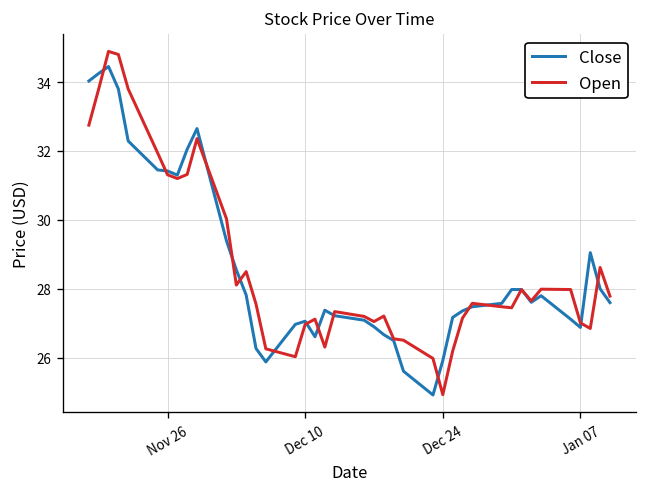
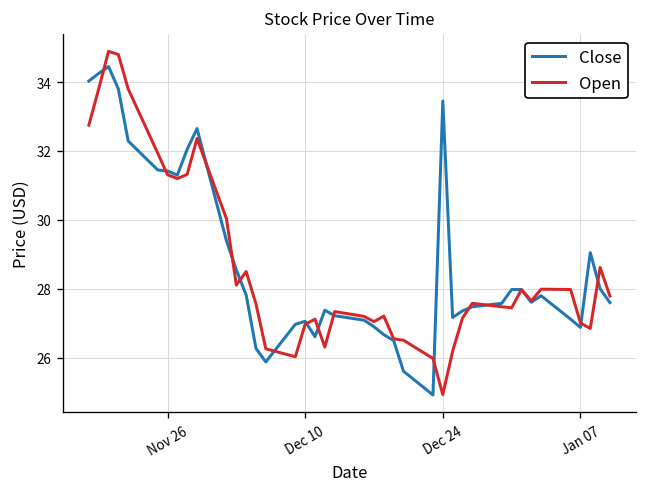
  {
    "Close": {
      "Nov 26": 31.4,
      "Dec 10": 27.1,
-     "Dec 24": 25.9,
+     "Dec 24": 33.5,
      "Jan 07": 26.9
    },
    "Open": {
      "Nov 26": 31.3,
      "Dec 10": 27.0,
      "Dec 24": 24.9,
      "Jan 07": 27.0
    }
  }
